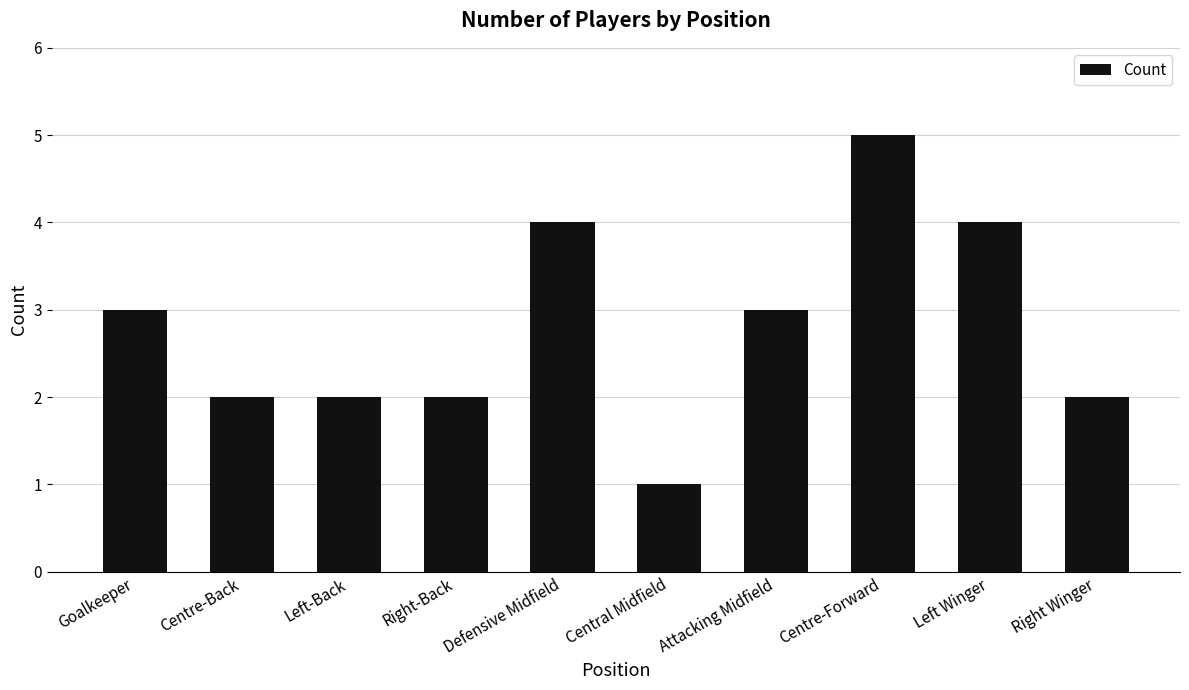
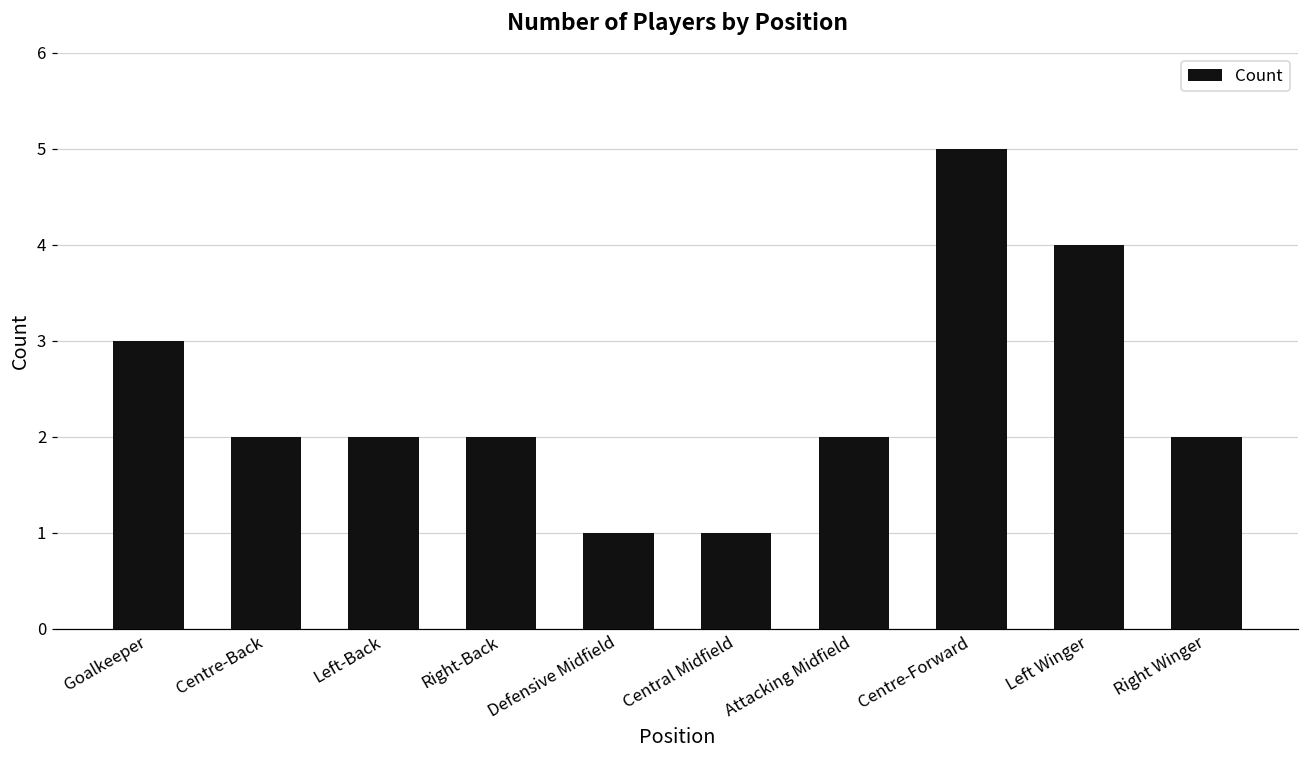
  {
    "Goalkeeper": 3,
    "Centre-Back": 2,
    "Left-Back": 2,
    "Right-Back": 2,
-   "Defensive Midfield": 4,
+   "Defensive Midfield": 1,
    "Central Midfield": 1,
-   "Attacking Midfield": 3,
+   "Attacking Midfield": 2,
    "Centre-Forward": 5,
    "Left Winger": 4,
    "Right Winger": 2
  }
